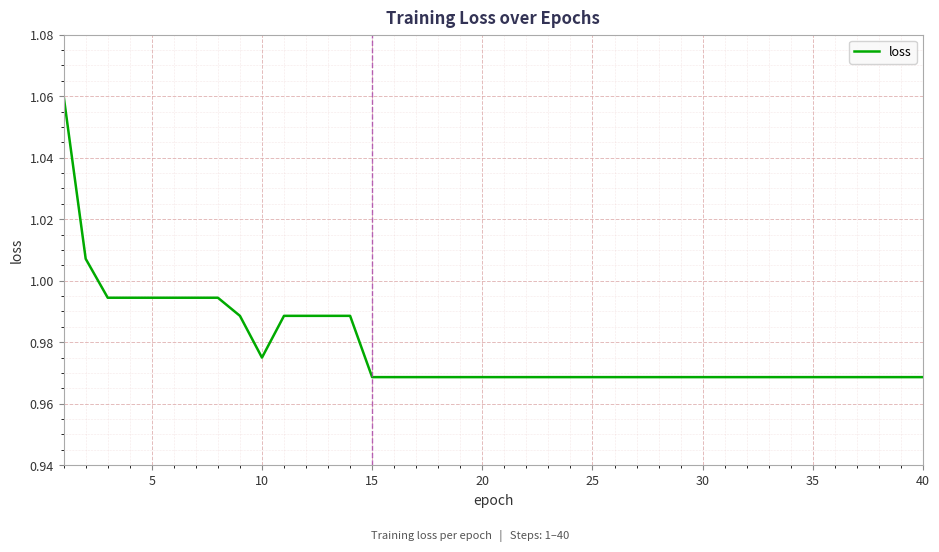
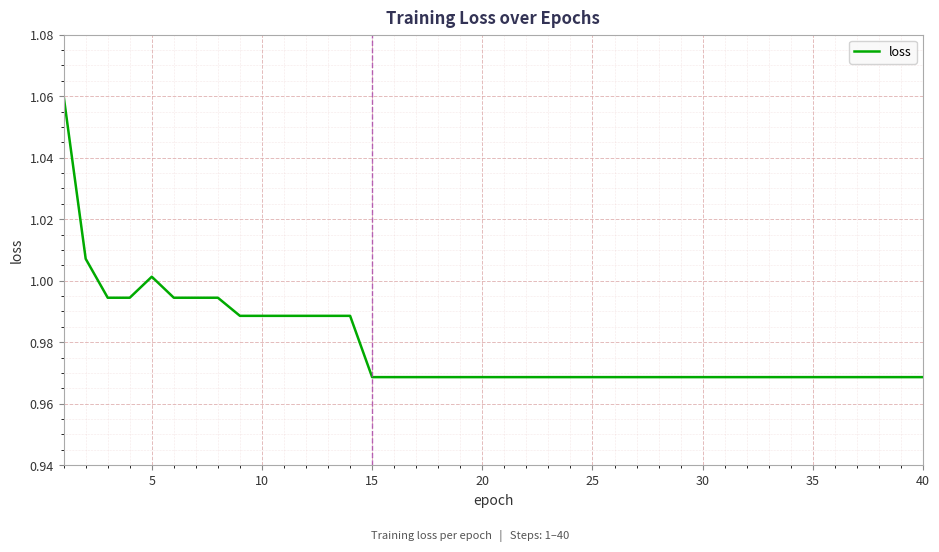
  {
-   "5": 0.994,
-   "10": 0.975,
+   "5": 1.001,
+   "10": 0.989,
    "15": 0.969,
    "20": 0.969,
    "25": 0.969,
    "30": 0.969,
    "35": 0.969,
    "40": 0.969
  }
